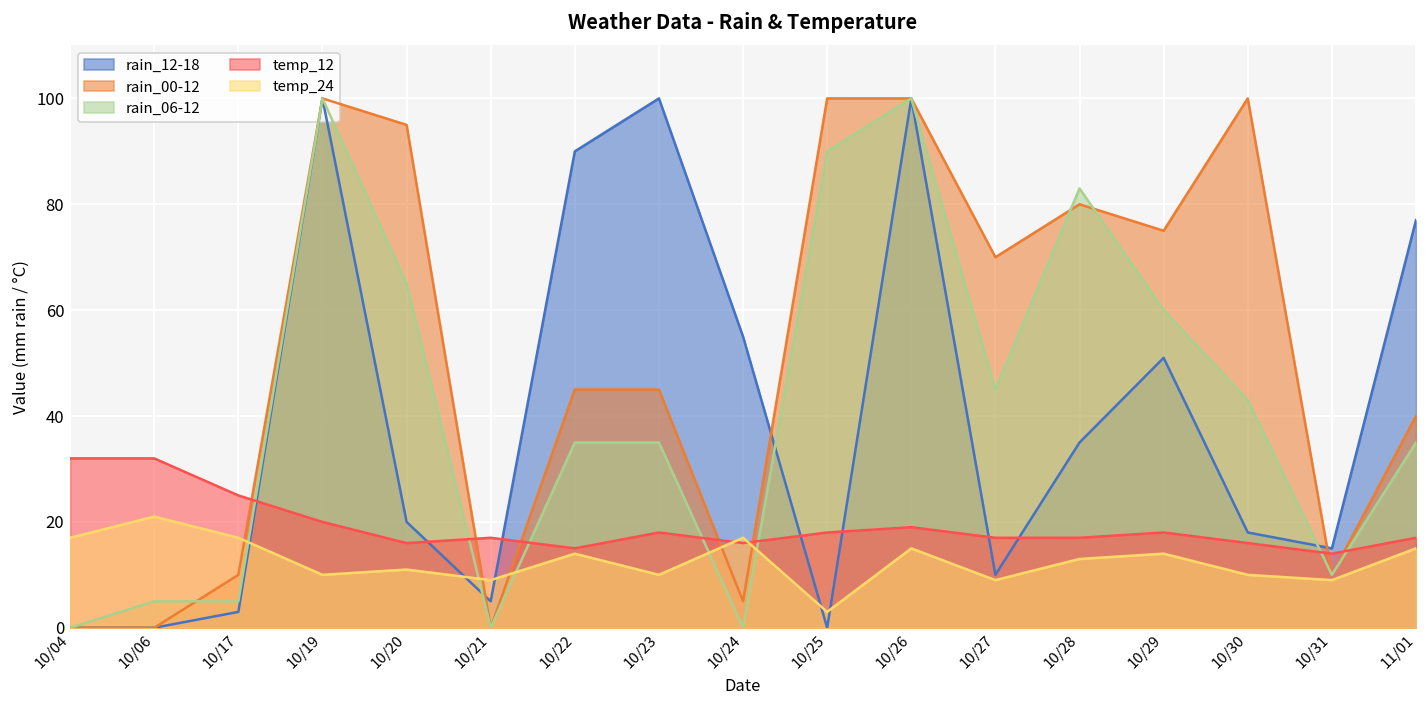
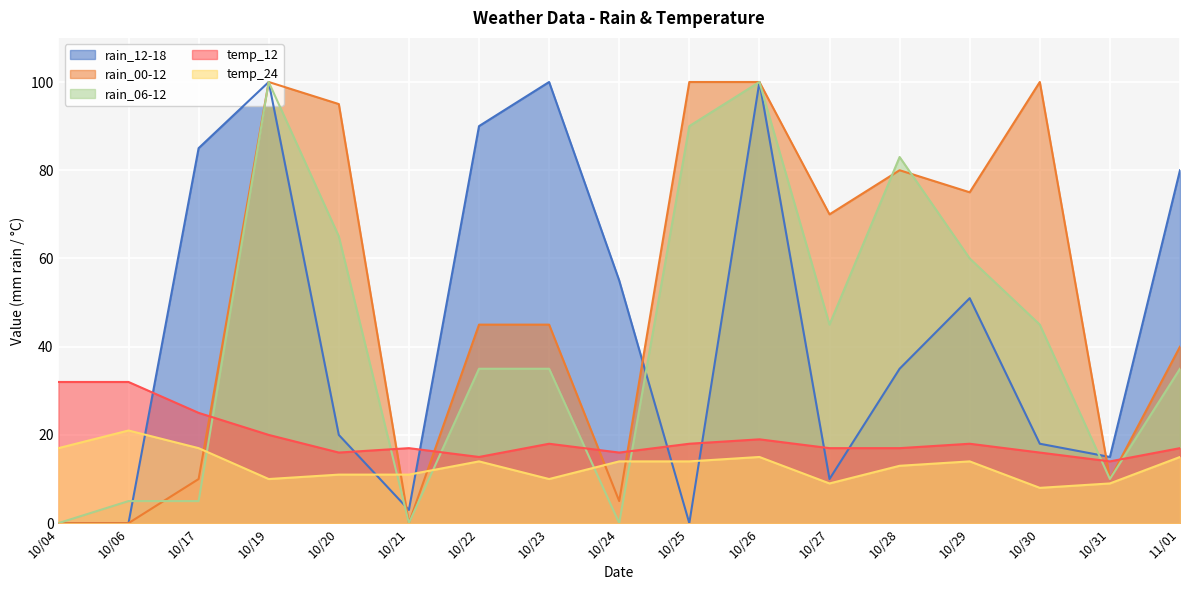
  {
    "rain_12-18": {
-     "10/17": 3,
+     "10/17": 85,
      "10/20": 20,
-     "10/21": 5,
+     "10/21": 3,
      "10/22": 90,
      "10/23": 100,
      "10/24": 55,
      "10/25": 0,
      "10/27": 10,
      "10/28": 35,
      "10/29": 51,
      "10/30": 18,
      "10/31": 15,
-     "11/01": 77
+     "11/01": 80
    },
    "rain_06-12": {
      "10/06": 5,
      "10/17": 5,
      "10/20": 65,
      "10/22": 35,
      "10/23": 35,
      "10/24": 0,
      "10/25": 90,
      "10/27": 45,
      "10/28": 83,
      "10/29": 60,
-     "10/30": 43,
+     "10/30": 45,
      "11/01": 35
    },
    "temp_24": {
      "10/04": 17,
      "10/06": 21,
      "10/17": 17,
      "10/19": 10,
      "10/20": 11,
-     "10/21": 9,
+     "10/21": 11,
      "10/22": 14,
      "10/23": 10,
-     "10/24": 17,
-     "10/25": 3,
+     "10/24": 14,
+     "10/25": 14,
      "10/26": 15,
      "10/27": 9,
      "10/28": 13,
      "10/29": 14,
-     "10/30": 10,
+     "10/30": 8,
      "10/31": 9,
      "11/01": 15
    }
  }
